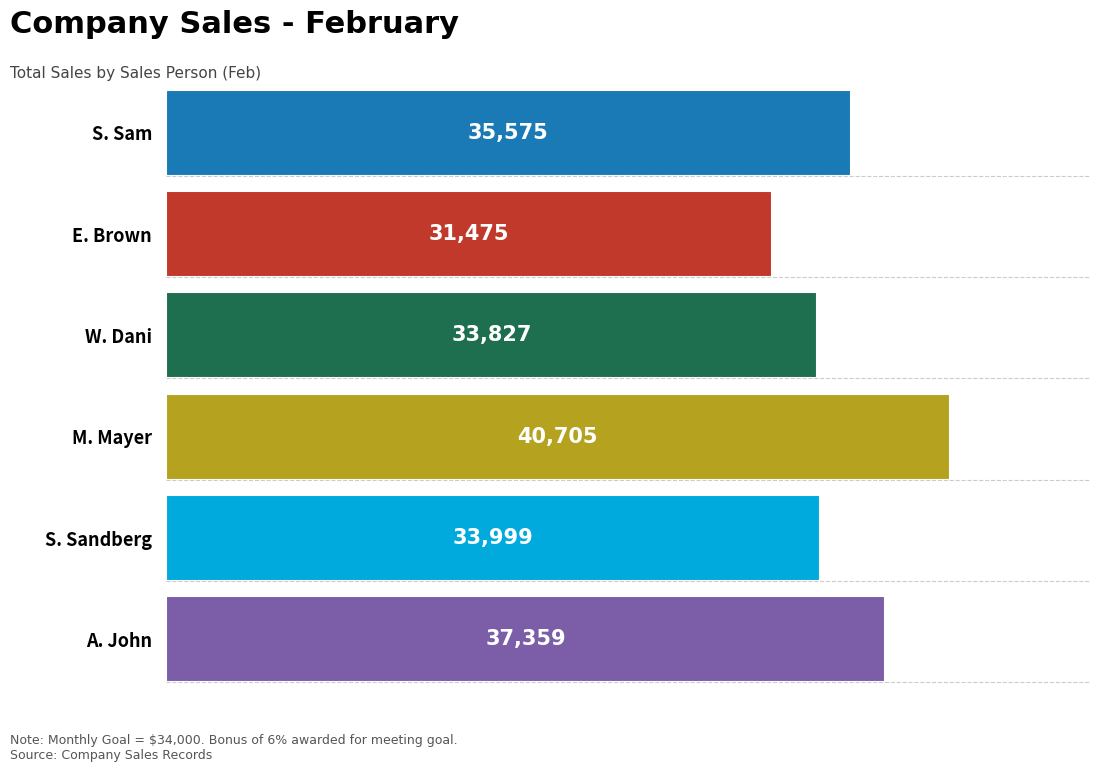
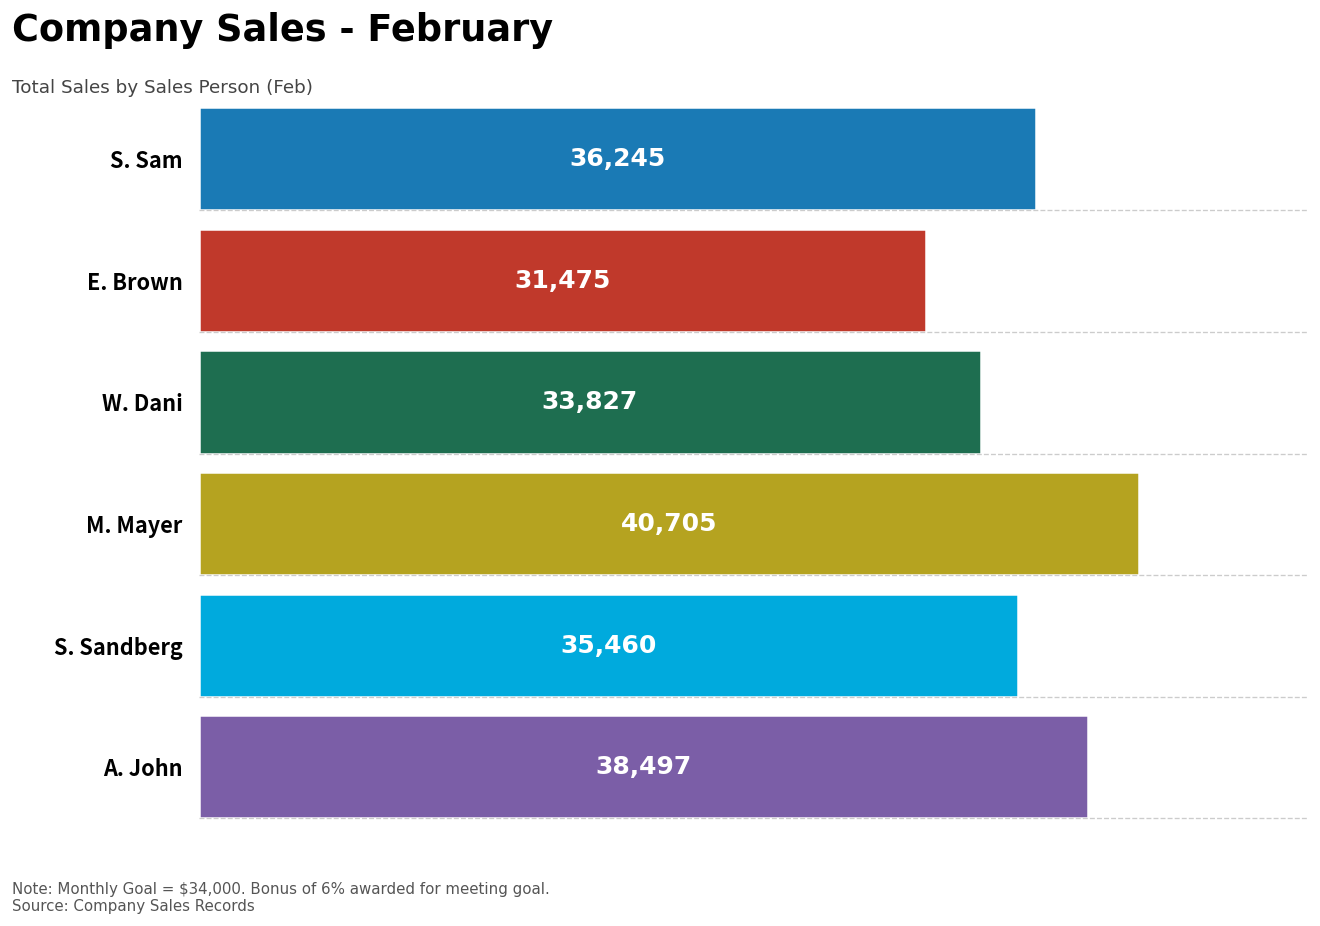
  {
-   "S. Sam": "35,575",
+   "S. Sam": "36,245",
    "E. Brown": "31,475",
    "W. Dani": "33,827",
    "M. Mayer": "40,705",
-   "S. Sandberg": "33,999",
-   "A. John": "37,359"
+   "S. Sandberg": "35,460",
+   "A. John": "38,497"
  }
